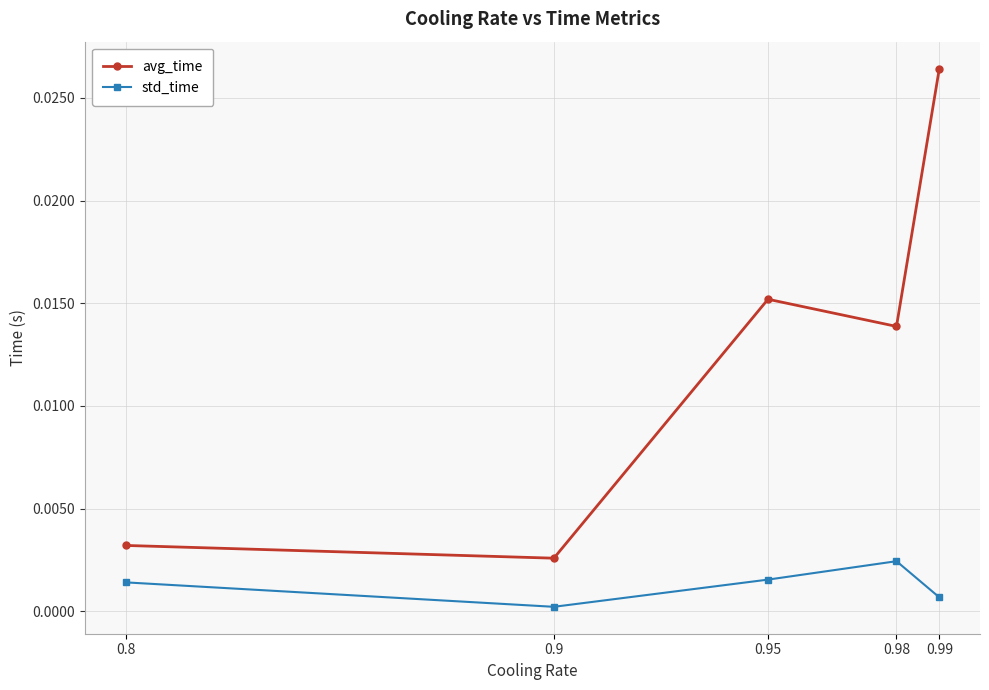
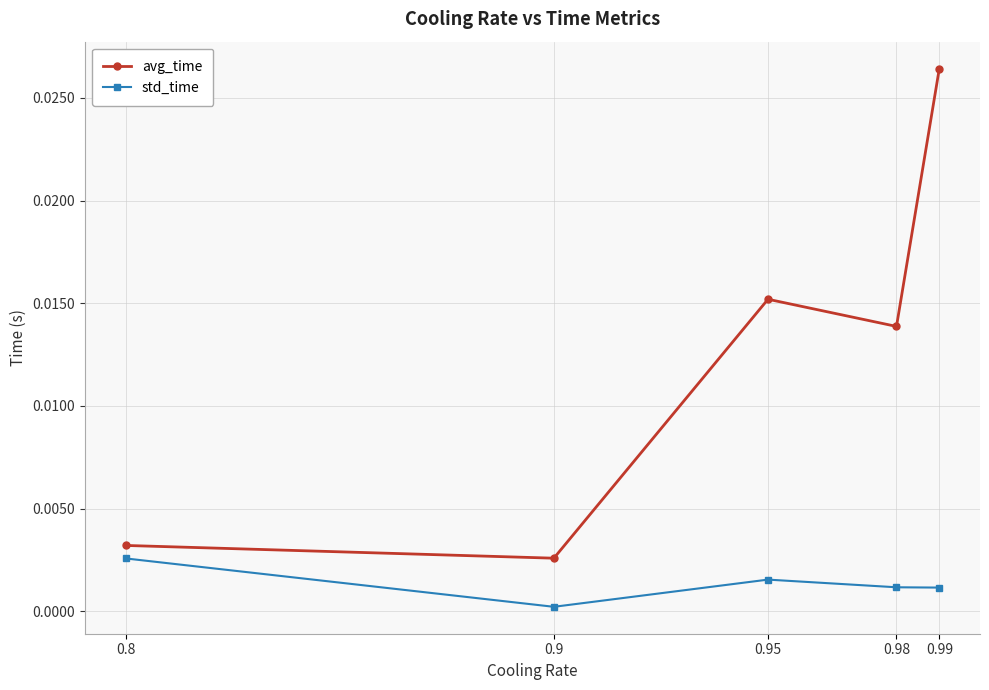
  {
    "avg_time": {
      "0.8": 0.0032,
      "0.9": 0.0026,
      "0.95": 0.0152,
      "0.98": 0.0139,
      "0.99": 0.0264
    },
    "std_time": {
-     "0.8": 0.0014,
+     "0.8": 0.0026,
      "0.9": 0.0002,
      "0.95": 0.0015,
-     "0.98": 0.0024,
-     "0.99": 0.0007
+     "0.98": 0.0012,
+     "0.99": 0.0012
    }
  }
